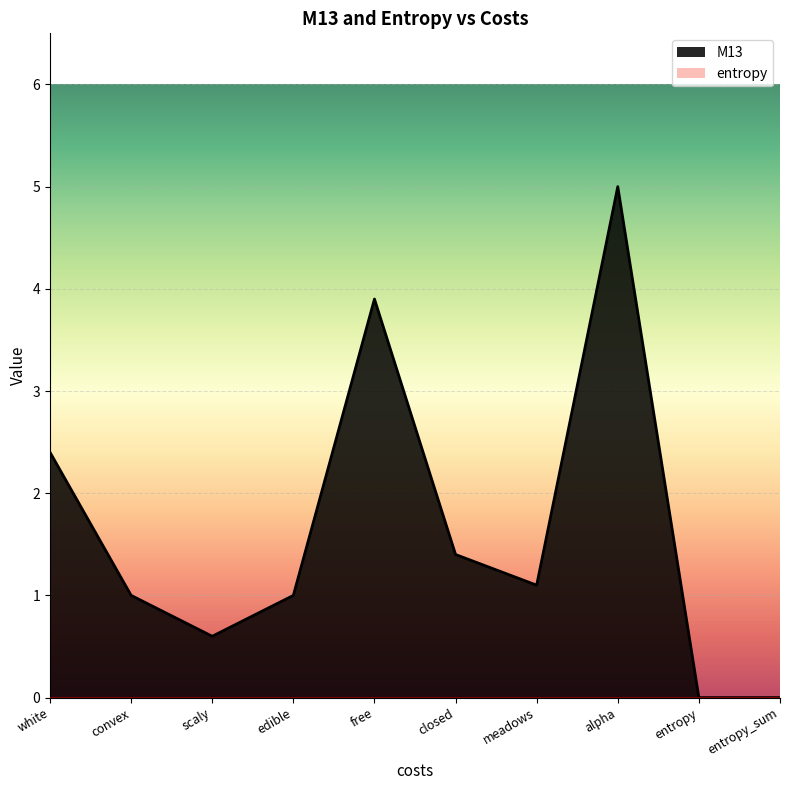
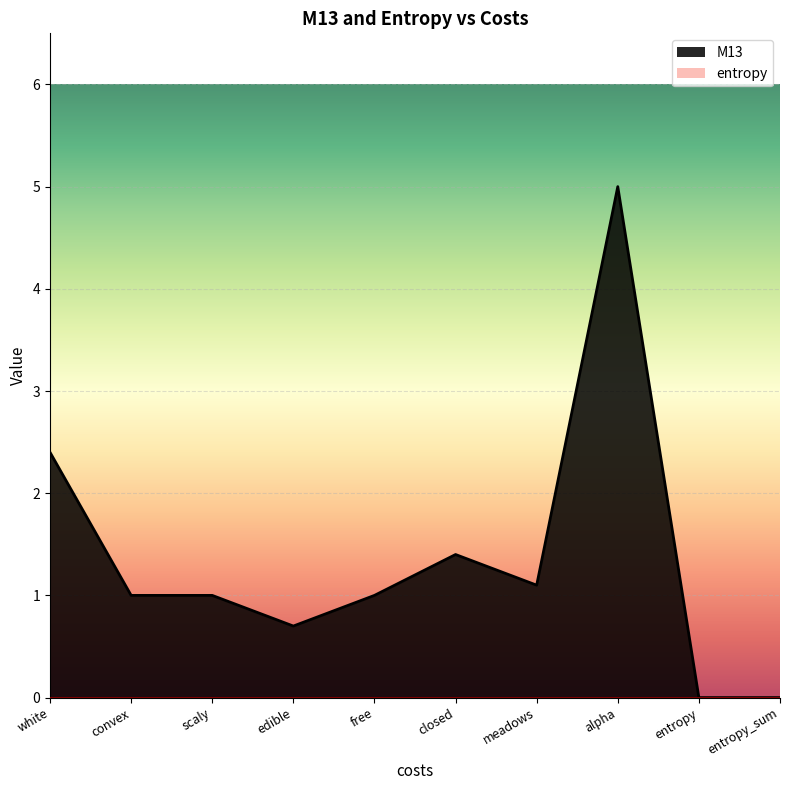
  {
    "M13": {
      "white": 2.4,
      "convex": 1.0,
-     "scaly": 0.6,
-     "edible": 1.0,
-     "free": 3.9,
+     "scaly": 1.0,
+     "edible": 0.7,
+     "free": 1.0,
      "closed": 1.4,
      "meadows": 1.1,
      "alpha": 5.0
    },
    "entropy": {
      "white": 0.0,
      "convex": 0.0,
      "scaly": 0.0,
      "edible": 0.0,
      "free": 0.0,
      "closed": 0.0,
      "meadows": 0.0,
      "alpha": 0.0
    }
  }
